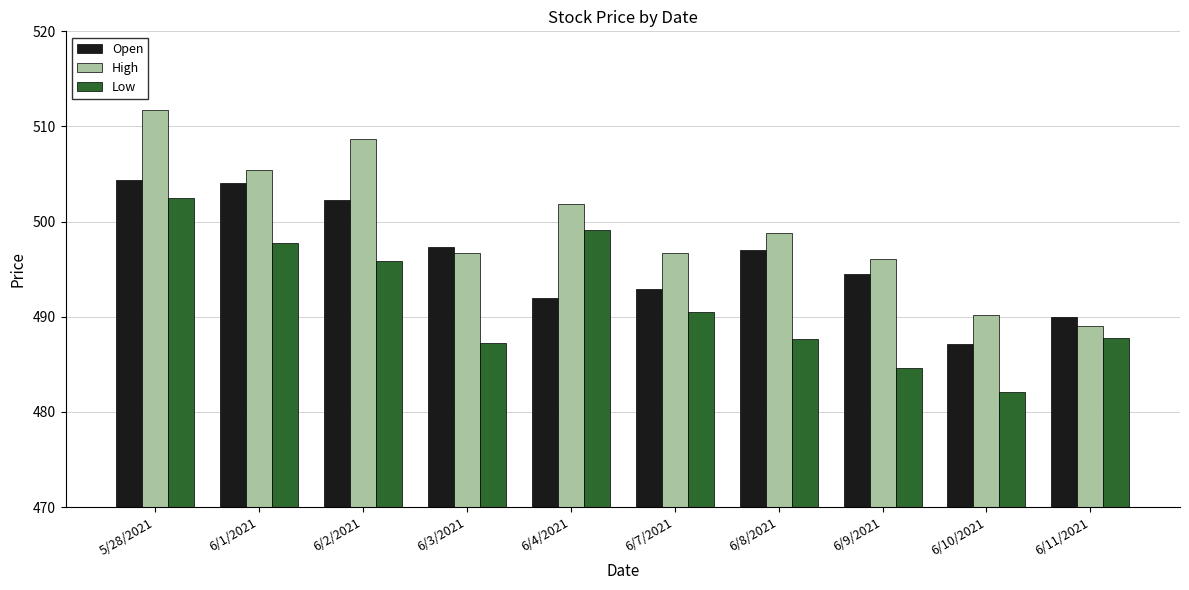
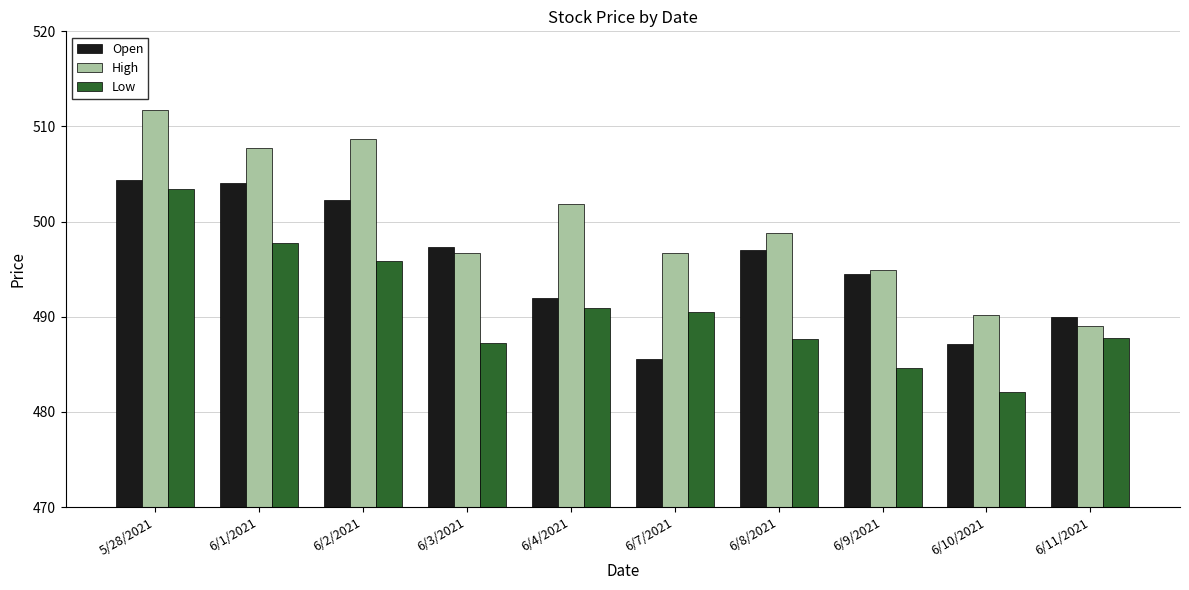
  {
    "Open": {
      "5/28/2021": 504,
      "6/1/2021": 504,
      "6/2/2021": 502,
      "6/3/2021": 497,
      "6/4/2021": 492,
-     "6/7/2021": 493,
+     "6/7/2021": 486,
      "6/8/2021": 497,
      "6/9/2021": 495,
      "6/10/2021": 487,
      "6/11/2021": 490
    },
    "High": {
      "5/28/2021": 512,
-     "6/1/2021": 505,
+     "6/1/2021": 508,
      "6/2/2021": 509,
      "6/3/2021": 497,
      "6/4/2021": 502,
      "6/7/2021": 497,
      "6/8/2021": 499,
-     "6/9/2021": 496,
+     "6/9/2021": 495,
      "6/10/2021": 490,
      "6/11/2021": 489
    },
    "Low": {
-     "5/28/2021": 502.5,
+     "5/28/2021": 503.4,
      "6/1/2021": 498,
      "6/2/2021": 496,
      "6/3/2021": 487,
-     "6/4/2021": 499,
+     "6/4/2021": 491,
      "6/7/2021": 491,
      "6/8/2021": 488,
      "6/9/2021": 485,
      "6/10/2021": 482,
      "6/11/2021": 488
    }
  }
